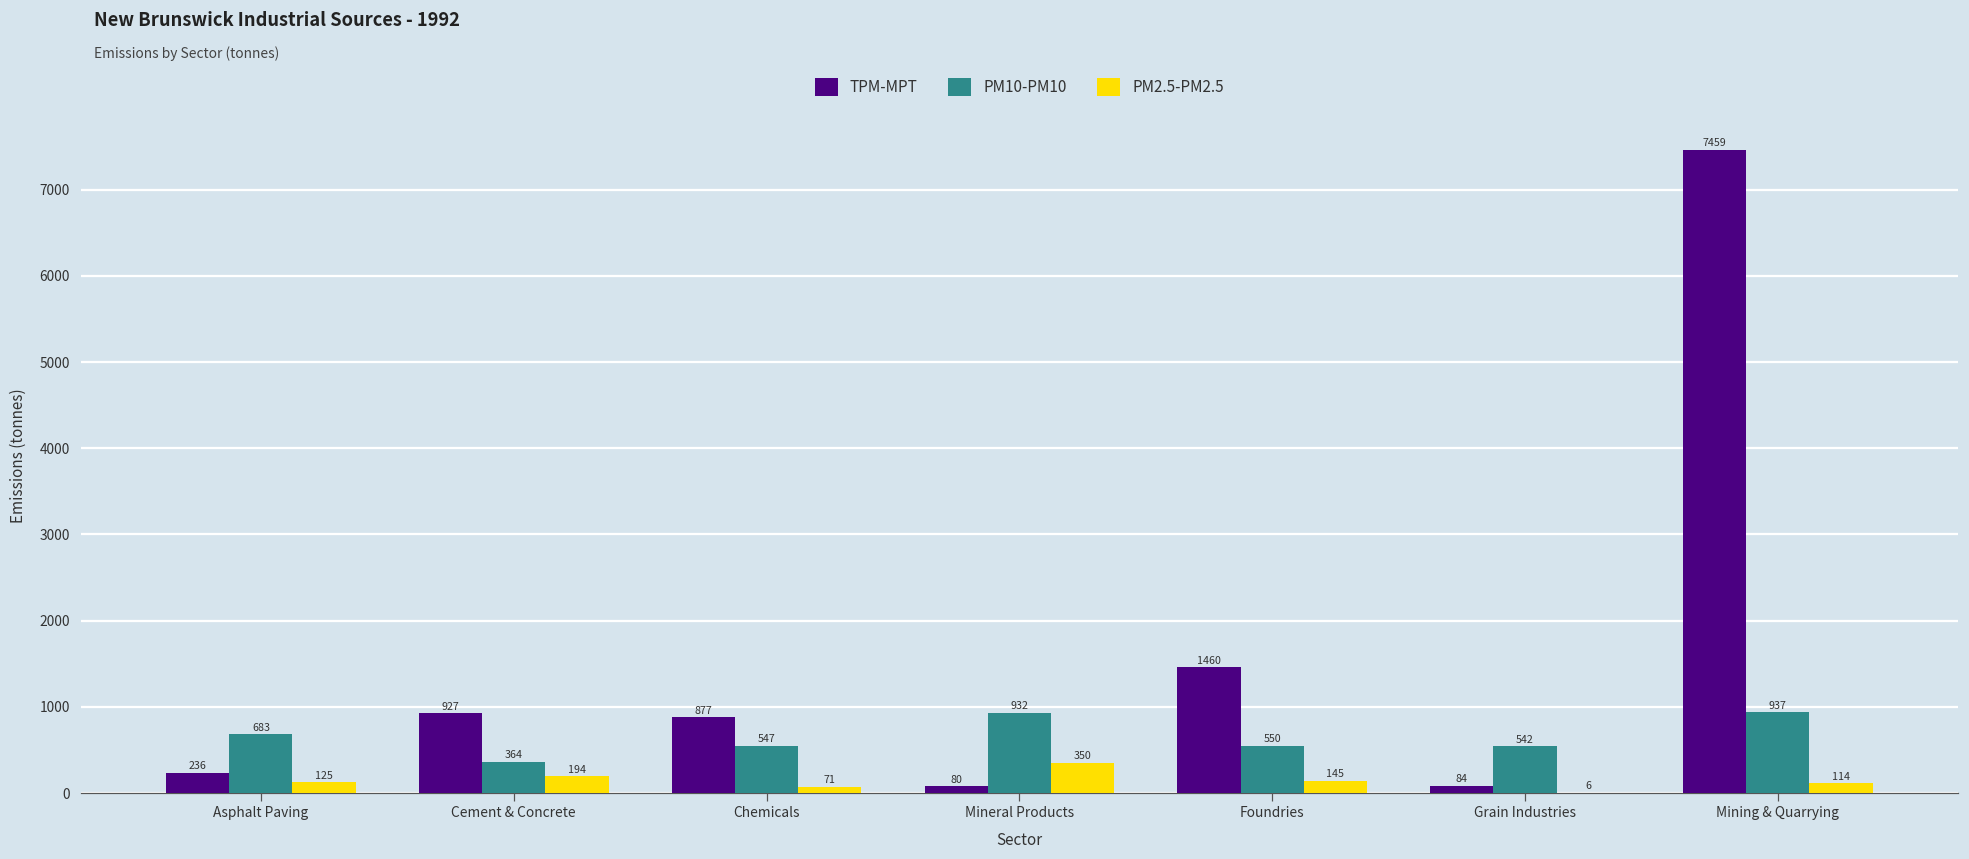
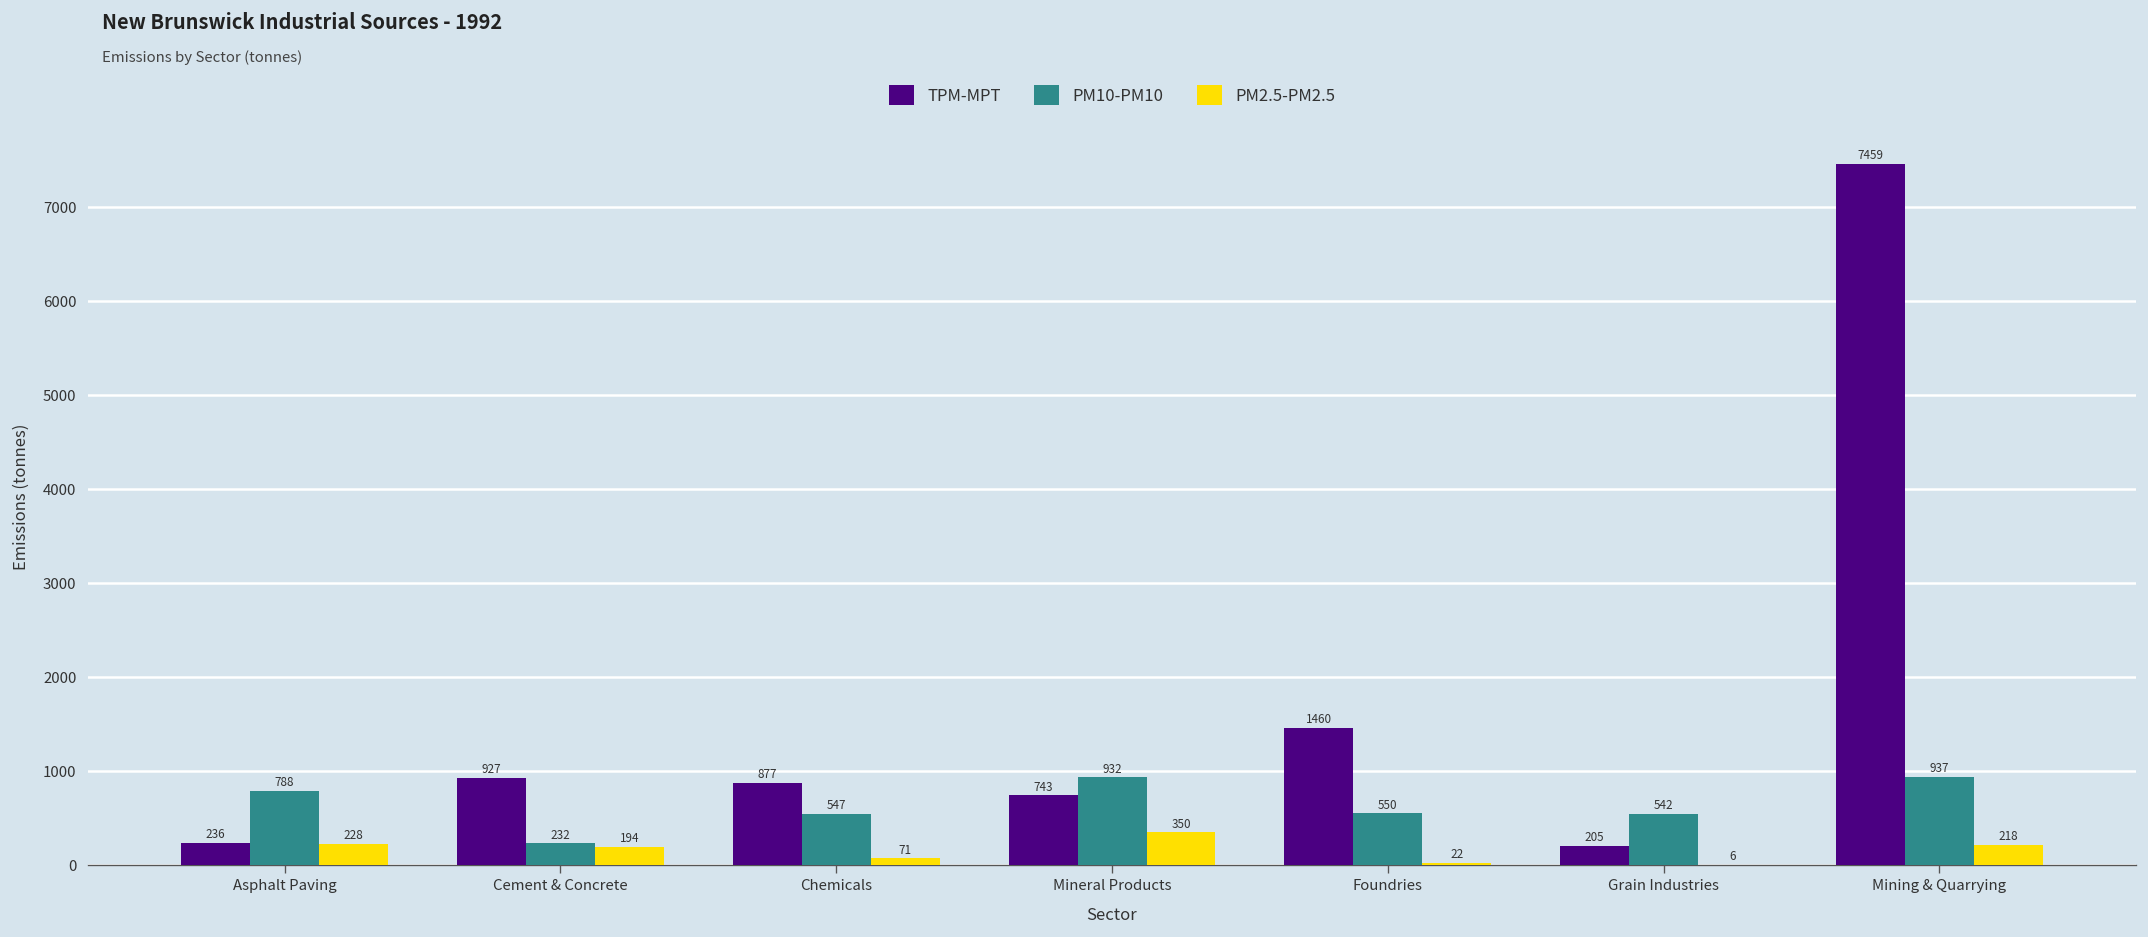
  {
    "TPM-MPT": {
      "Asphalt Paving": 236,
      "Cement & Concrete": 927,
      "Chemicals": 877,
-     "Mineral Products": 80,
+     "Mineral Products": 743,
      "Foundries": 1460,
-     "Grain Industries": 84,
+     "Grain Industries": 205,
      "Mining & Quarrying": 7459
    },
    "PM10-PM10": {
-     "Asphalt Paving": 683,
-     "Cement & Concrete": 364,
+     "Asphalt Paving": 788,
+     "Cement & Concrete": 232,
      "Chemicals": 547,
      "Mineral Products": 932,
      "Foundries": 550,
      "Grain Industries": 542,
      "Mining & Quarrying": 937
    },
    "PM2.5-PM2.5": {
-     "Asphalt Paving": 125,
+     "Asphalt Paving": 228,
      "Cement & Concrete": 194,
      "Chemicals": 71,
      "Mineral Products": 350,
-     "Foundries": 145,
+     "Foundries": 22,
      "Grain Industries": 6,
-     "Mining & Quarrying": 114
+     "Mining & Quarrying": 218
    }
  }
